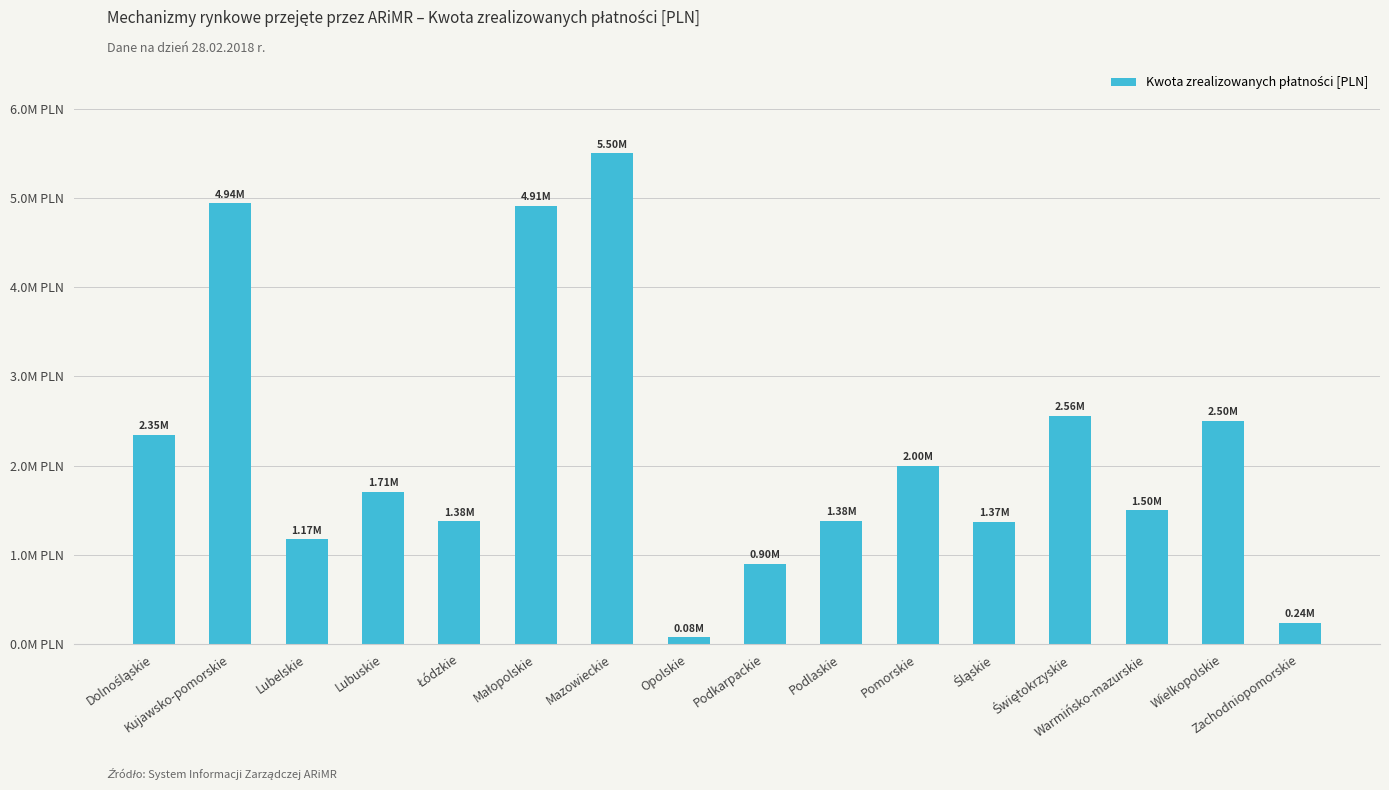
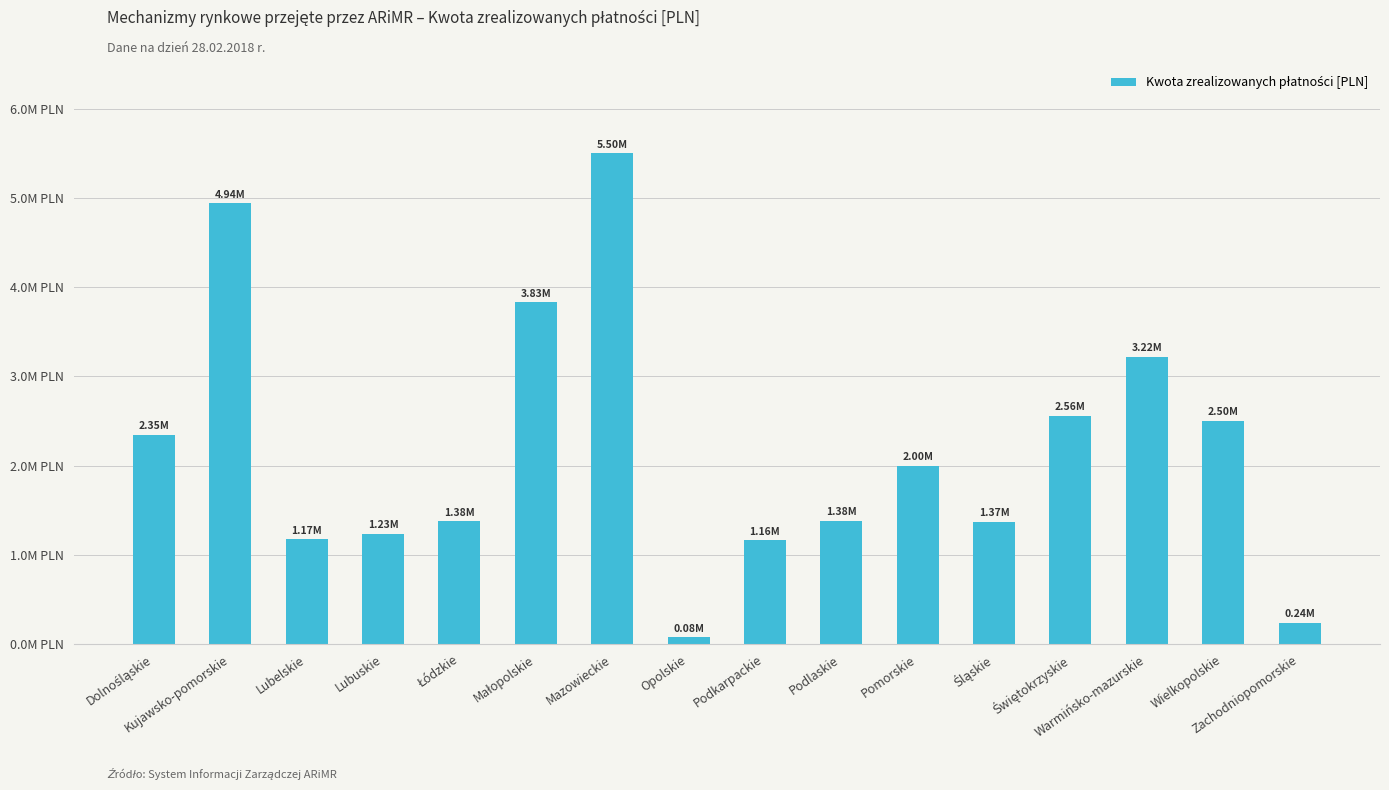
  {
    "Dolnośląskie": "2.35M",
    "Kujawsko-pomorskie": "4.94M",
    "Lubelskie": "1.17M",
-   "Lubuskie": "1.71M",
+   "Lubuskie": "1.23M",
    "Łódzkie": "1.38M",
-   "Małopolskie": "4.91M",
+   "Małopolskie": "3.83M",
    "Mazowieckie": "5.50M",
    "Opolskie": "0.08M",
-   "Podkarpackie": "0.90M",
+   "Podkarpackie": "1.16M",
    "Podlaskie": "1.38M",
    "Pomorskie": "2.00M",
    "Śląskie": "1.37M",
    "Świętokrzyskie": "2.56M",
-   "Warmińsko-mazurskie": "1.50M",
+   "Warmińsko-mazurskie": "3.22M",
    "Wielkopolskie": "2.50M",
    "Zachodniopomorskie": "0.24M"
  }
